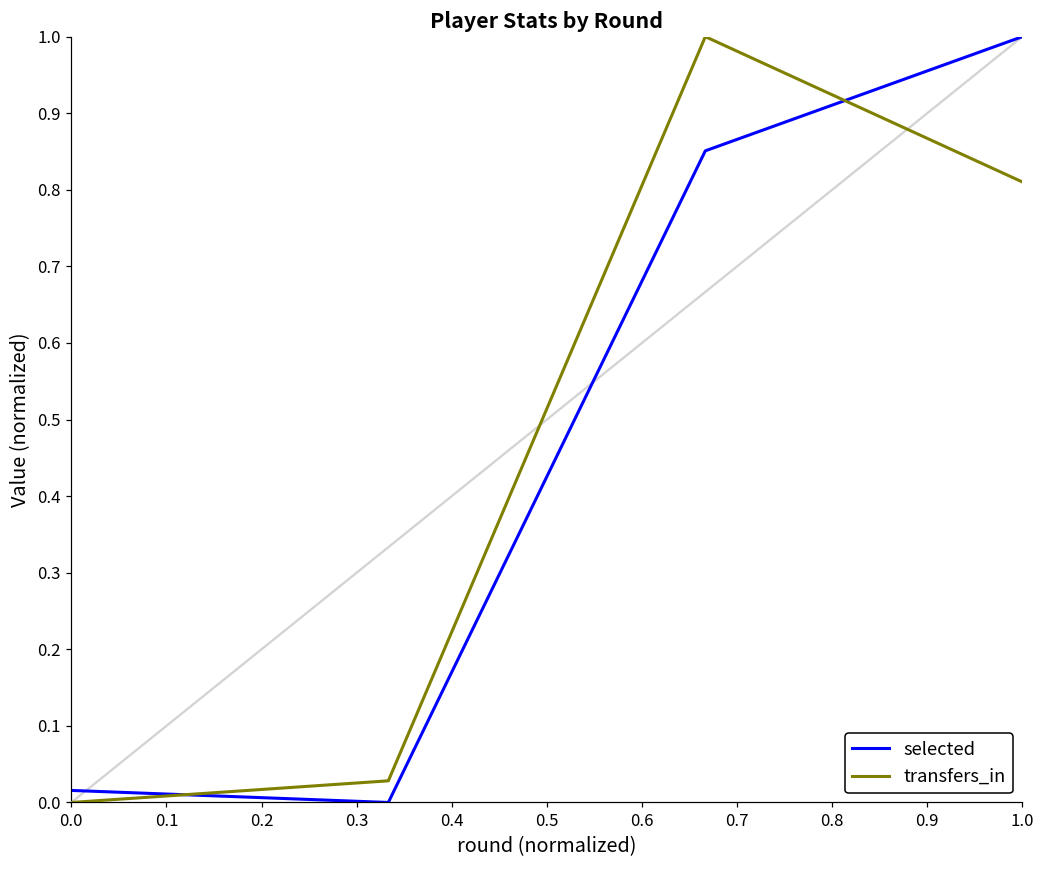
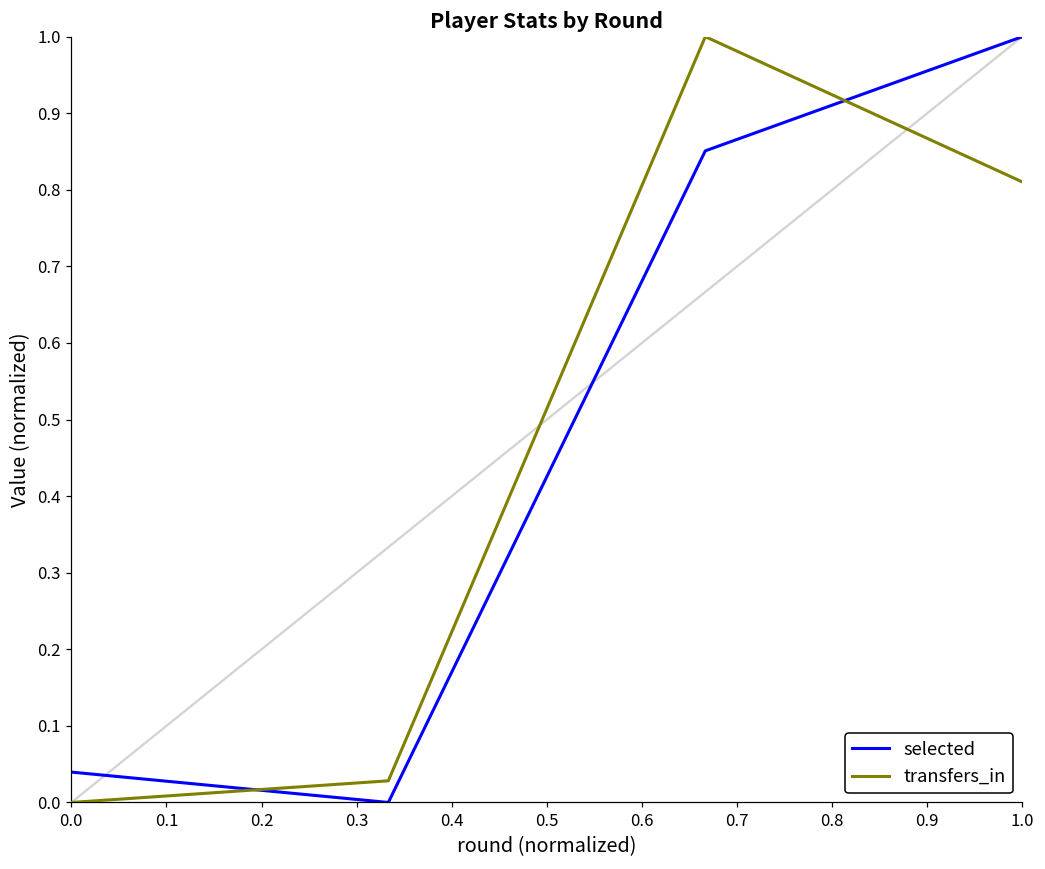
  {
    "selected": {
-     "0.0": 0.02
+     "0.0": 0.04
    },
    "transfers_in": {
      "1.0": 0.81
    }
  }
